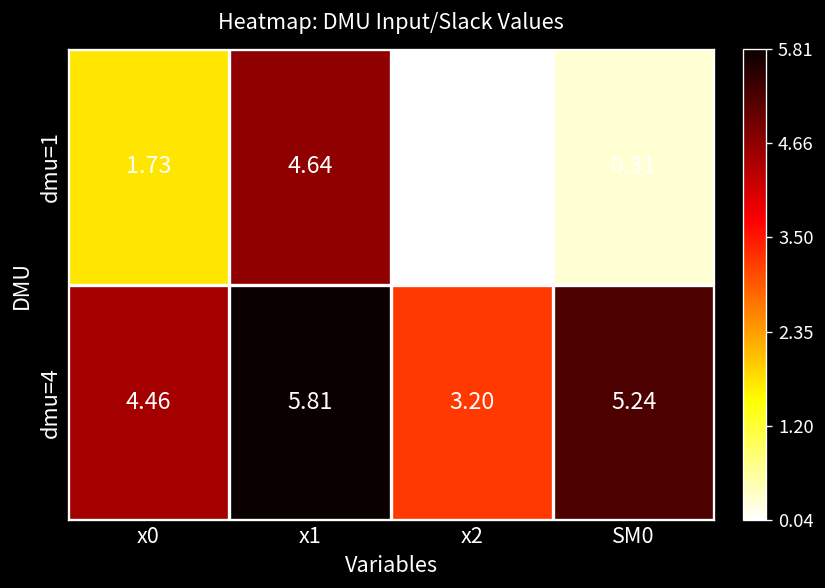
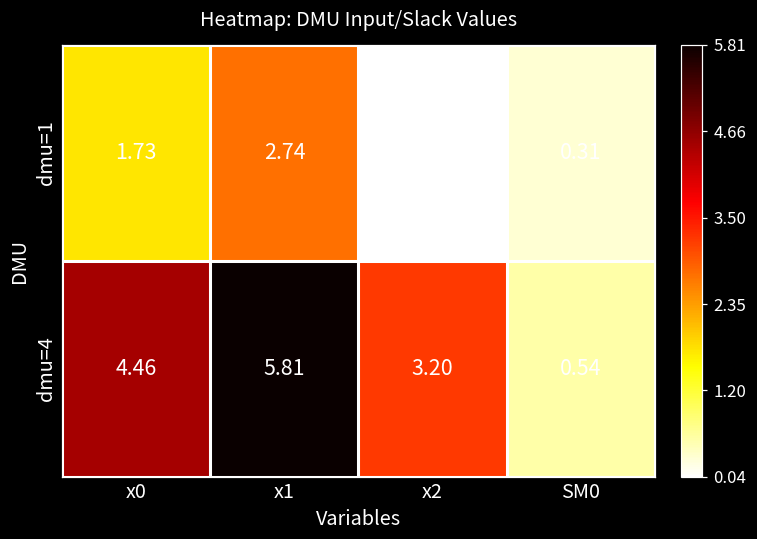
  {
    "dmu=1": {
      "x0": 1.73,
-     "x1": 4.64
+     "x1": 2.74
    },
    "dmu=4": {
      "x0": 4.46,
      "x1": 5.81,
      "x2": 3.20,
-     "SM0": 5.24
+     "SM0": 0.54
    }
  }
